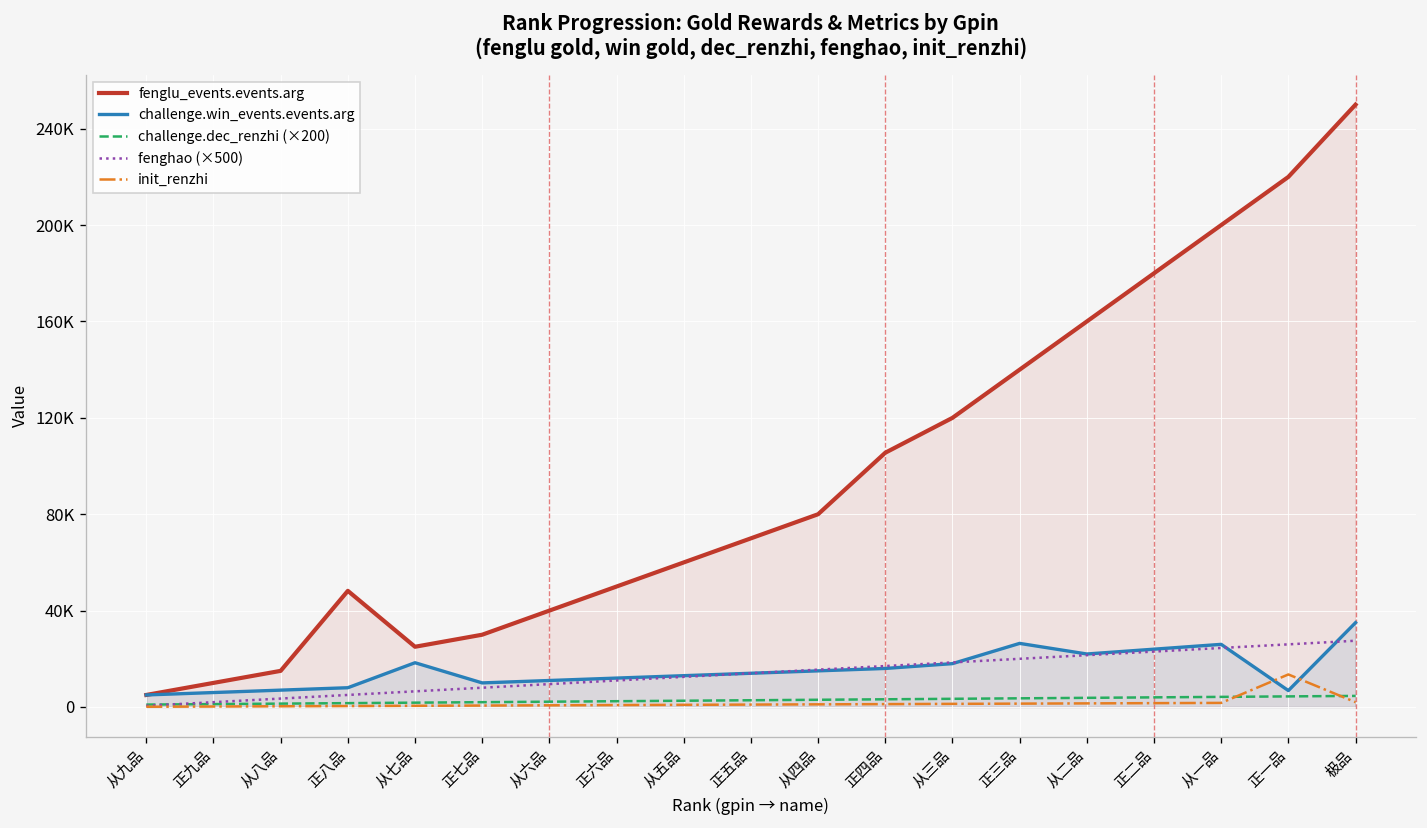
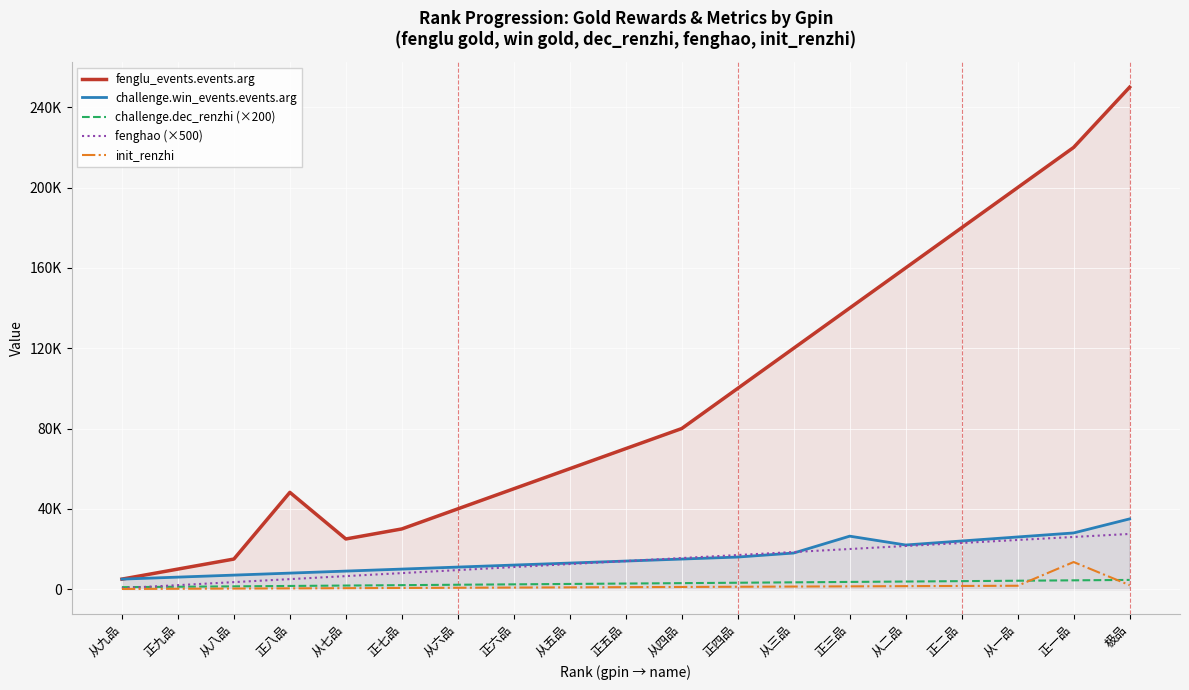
  {
    "fenglu_events.events.arg": {
      "正九品": 10000,
      "从八品": 15000,
      "正八品": 48000,
      "从七品": 25000,
      "正七品": 30000,
      "从六品": 40000,
      "正六品": 50000,
      "从五品": 60000,
      "正五品": 70000,
      "从四品": 80000,
-     "正四品": 106000,
+     "正四品": 100000,
      "从三品": 120000,
      "正三品": 140000,
      "从二品": 160000,
      "正二品": 180000,
      "从一品": 200000,
      "正一品": 220000,
      "极品": 250000
    },
    "challenge.win_events.events.arg": {
      "正九品": 6000,
      "从八品": 7000,
      "正八品": 8000,
-     "从七品": 18000,
+     "从七品": 9000,
      "正七品": 10000,
      "从六品": 11000,
      "正三品": 26000,
      "从一品": 26000,
-     "正一品": 7000,
+     "正一品": 28000,
      "极品": 35000
    },
    "challenge.dec_renzhi (×200)": {
      "从七品": 2000,
      "正七品": 2000,
      "从六品": 2000,
      "正六品": 2000,
      "从五品": 3000,
      "正五品": 3000,
      "从四品": 3000,
      "正四品": 3000,
      "从三品": 3000,
      "正三品": 4000,
      "从二品": 4000,
      "正二品": 4000,
      "从一品": 4000,
      "正一品": 4000,
      "极品": 5000
    },
    "fenghao (×500)": {
      "从八品": 4000,
      "正八品": 5000,
      "从七品": 7000,
      "正七品": 8000,
      "从六品": 10000,
      "正三品": 20000,
      "从一品": 25000,
      "正一品": 26000,
      "极品": 28000
    },
    "init_renzhi": {
      "从七品": 1000,
      "正七品": 1000,
      "从六品": 1000,
      "正六品": 1000,
      "从五品": 1000,
      "正五品": 1000,
      "从四品": 1000,
      "正四品": 1000,
      "从三品": 1000,
      "正三品": 1000,
      "从二品": 2000,
      "正二品": 2000,
      "从一品": 2000,
      "正一品": 14000,
      "极品": 2000
    }
  }
